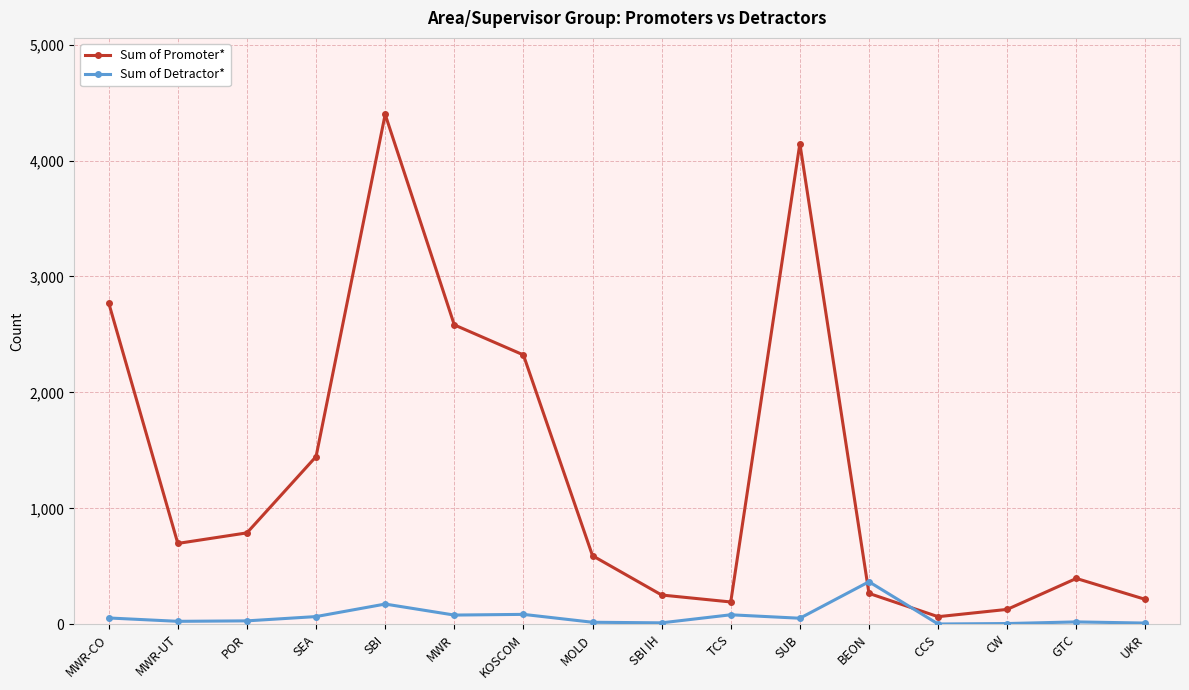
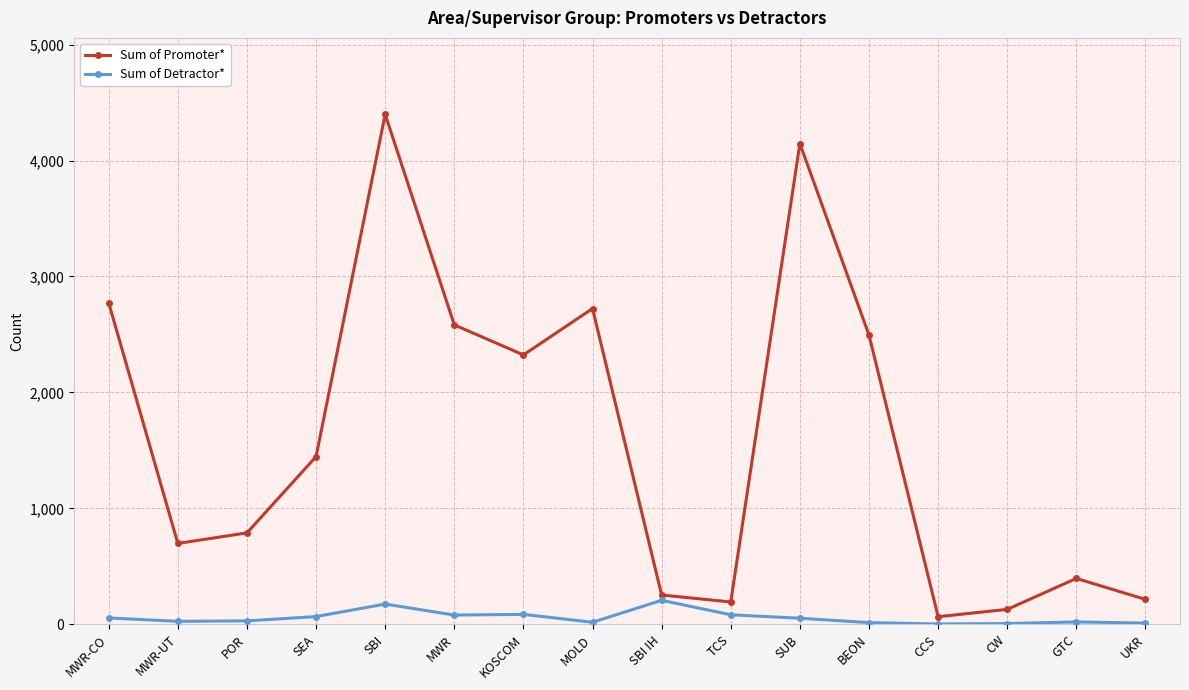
  {
    "Sum of Promoter*": {
      "MWR-CO": "2,770",
      "MWR-UT": "700",
      "POR": "790",
      "SEA": "1,450",
      "SBI": "4,400",
      "MWR": "2,580",
      "KOSCOM": "2,320",
-     "MOLD": "590",
+     "MOLD": "2,720",
      "SBI IH": "250",
      "TCS": "190",
      "SUB": "4,150",
-     "BEON": "270",
+     "BEON": "2,490",
      "CCS": "70",
      "CW": "130",
      "GTC": "400",
      "UKR": "210"
    },
    "Sum of Detractor*": {
      "MWR-CO": "50",
      "MWR-UT": "30",
      "POR": "30",
      "SEA": "70",
      "SBI": "170",
      "MWR": "80",
      "KOSCOM": "90",
      "MOLD": "20",
-     "SBI IH": "10",
+     "SBI IH": "210",
      "TCS": "80",
      "SUB": "50",
-     "BEON": "370",
+     "BEON": "10",
      "CCS": "0",
      "CW": "10",
      "GTC": "20",
      "UKR": "10"
    }
  }
